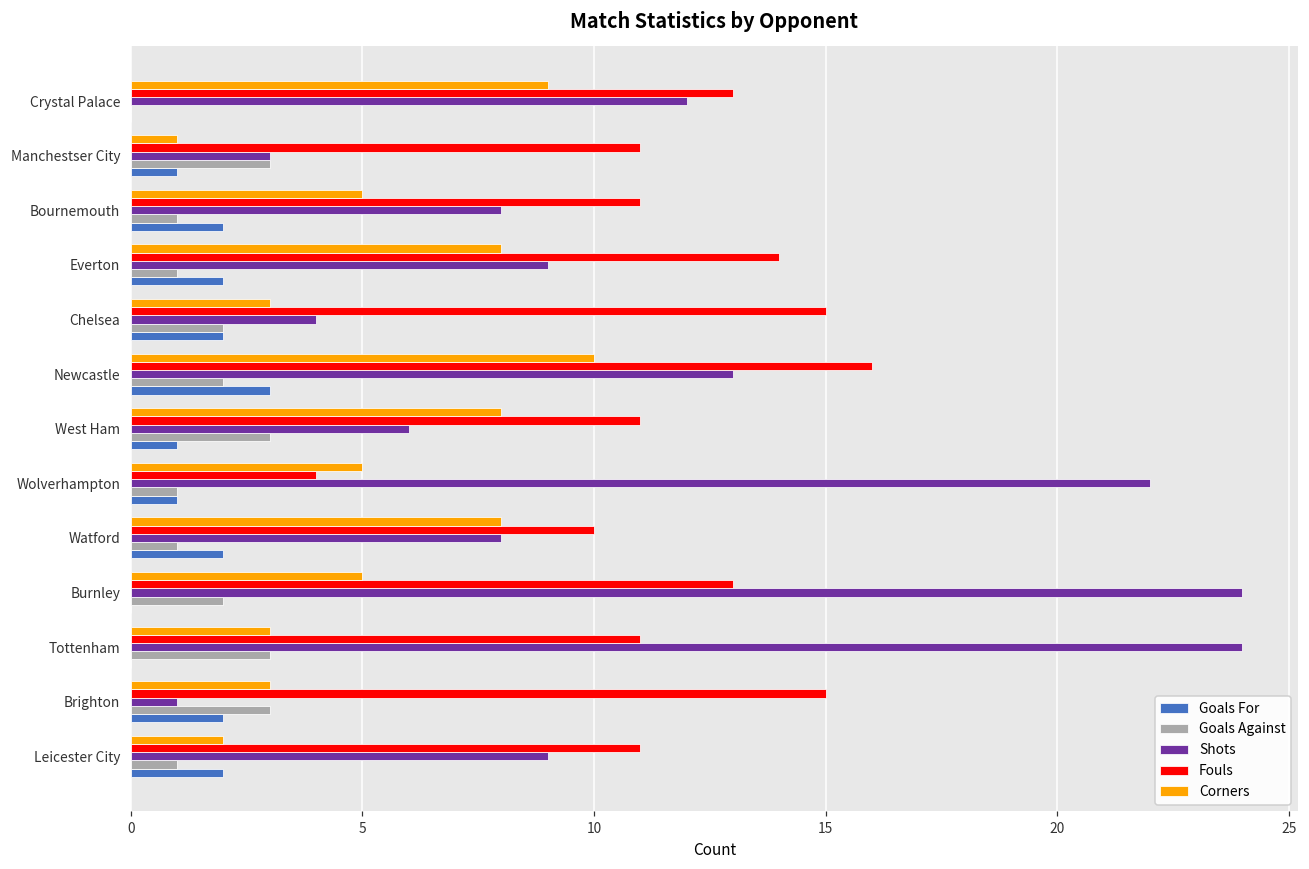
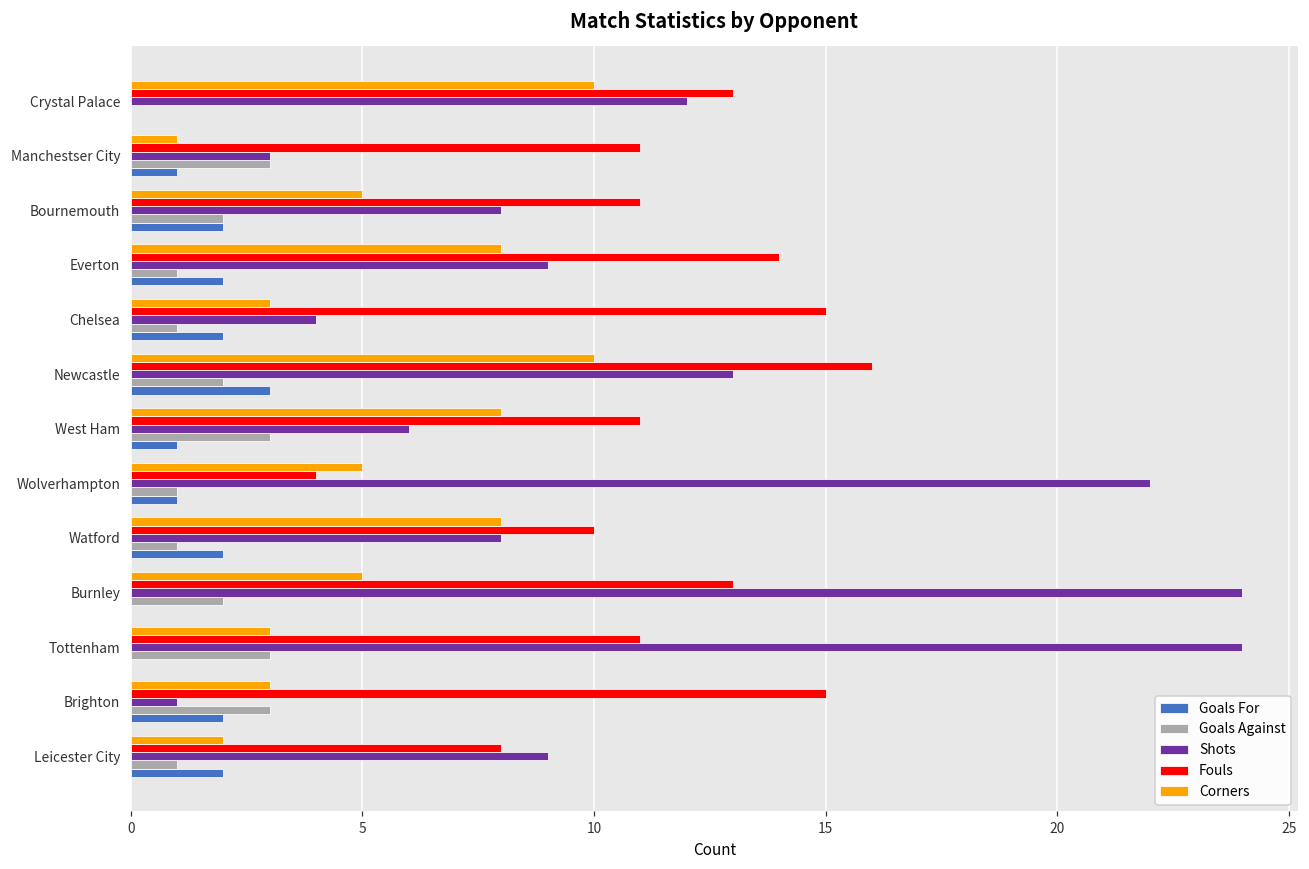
  {
    "Goals For": {
      "Crystal Palace": 0,
      "Manchestser City": 1,
      "Bournemouth": 2,
      "Everton": 2,
      "Chelsea": 2,
      "Newcastle": 3,
      "West Ham": 1,
      "Wolverhampton": 1,
      "Watford": 2,
      "Burnley": 0,
      "Tottenham": 0,
      "Brighton": 2,
      "Leicester City": 2
    },
    "Goals Against": {
      "Crystal Palace": 0,
      "Manchestser City": 3,
-     "Bournemouth": 1,
+     "Bournemouth": 2,
      "Everton": 1,
-     "Chelsea": 2,
+     "Chelsea": 1,
      "Newcastle": 2,
      "West Ham": 3,
      "Wolverhampton": 1,
      "Watford": 1,
      "Burnley": 2,
      "Tottenham": 3,
      "Brighton": 3,
      "Leicester City": 1
    },
    "Shots": {
      "Crystal Palace": 12,
      "Manchestser City": 3,
      "Bournemouth": 8,
      "Everton": 9,
      "Chelsea": 4,
      "Newcastle": 13,
      "West Ham": 6,
      "Wolverhampton": 22,
      "Watford": 8,
      "Burnley": 24,
      "Tottenham": 24,
      "Brighton": 1,
      "Leicester City": 9
    },
    "Fouls": {
      "Crystal Palace": 13,
      "Manchestser City": 11,
      "Bournemouth": 11,
      "Everton": 14,
      "Chelsea": 15,
      "Newcastle": 16,
      "West Ham": 11,
      "Wolverhampton": 4,
      "Watford": 10,
      "Burnley": 13,
      "Tottenham": 11,
      "Brighton": 15,
-     "Leicester City": 11
+     "Leicester City": 8
    },
    "Corners": {
-     "Crystal Palace": 9,
+     "Crystal Palace": 10,
      "Manchestser City": 1,
      "Bournemouth": 5,
      "Everton": 8,
      "Chelsea": 3,
      "Newcastle": 10,
      "West Ham": 8,
      "Wolverhampton": 5,
      "Watford": 8,
      "Burnley": 5,
      "Tottenham": 3,
      "Brighton": 3,
      "Leicester City": 2
    }
  }
